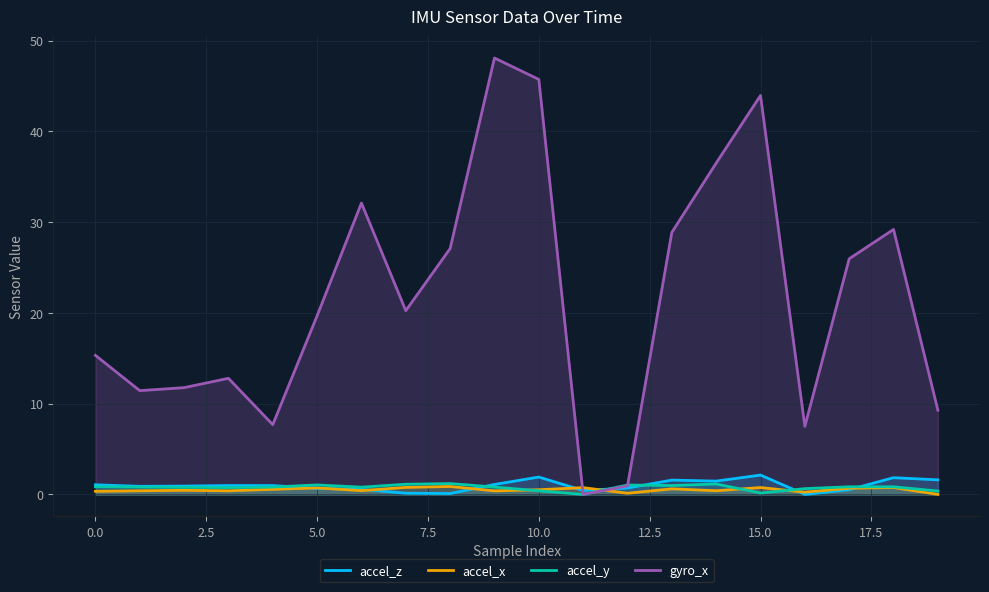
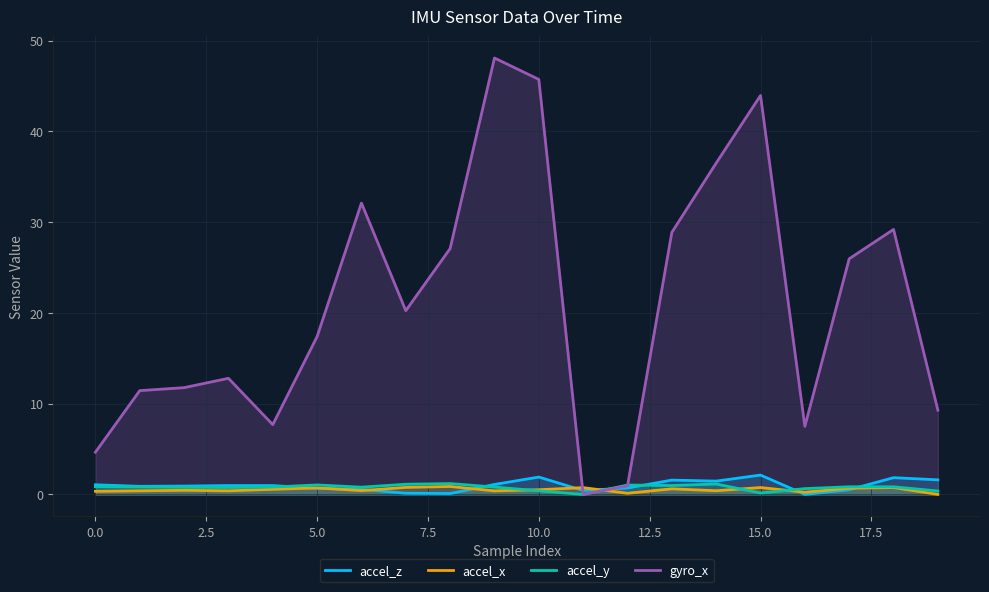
  {
    "accel_x": {
      "0.0": 0,
      "15.0": 1
    },
    "gyro_x": {
-     "0.0": 15,
-     "5.0": 20,
+     "0.0": 5,
+     "5.0": 17,
      "10.0": 46,
      "15.0": 44
    }
  }
